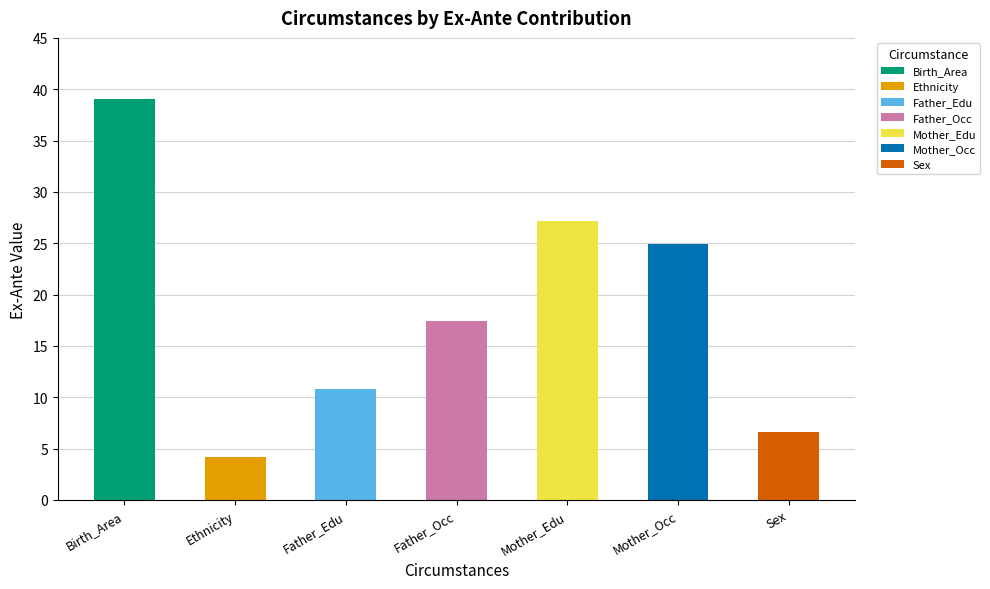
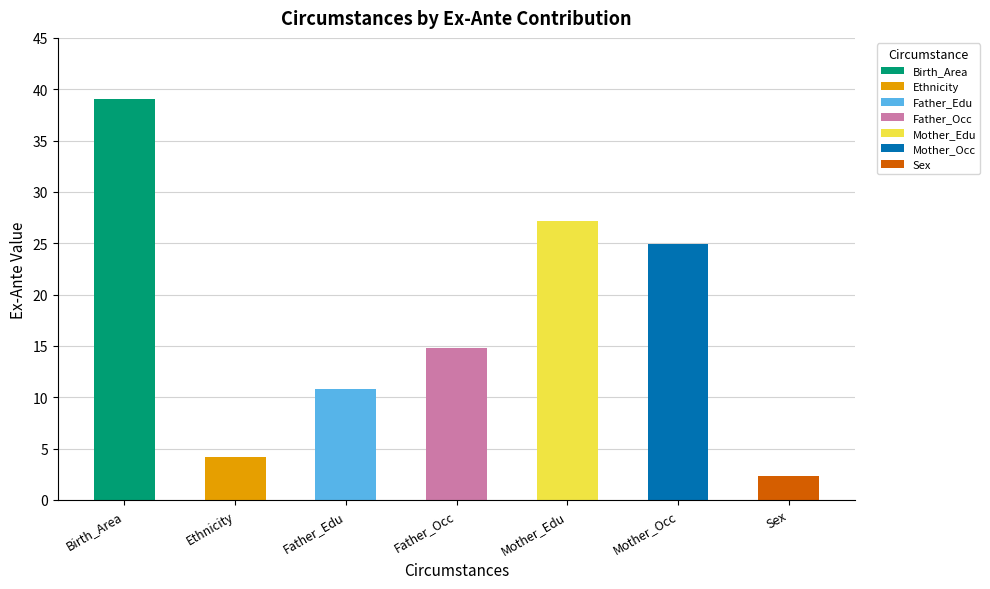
  {
    "Birth_Area": 39.1,
    "Ethnicity": 4.2,
    "Father_Edu": 10.8,
-   "Father_Occ": 17.4,
+   "Father_Occ": 14.8,
    "Mother_Edu": 27.2,
    "Mother_Occ": 24.9,
-   "Sex": 6.6
+   "Sex": 2.3
  }
